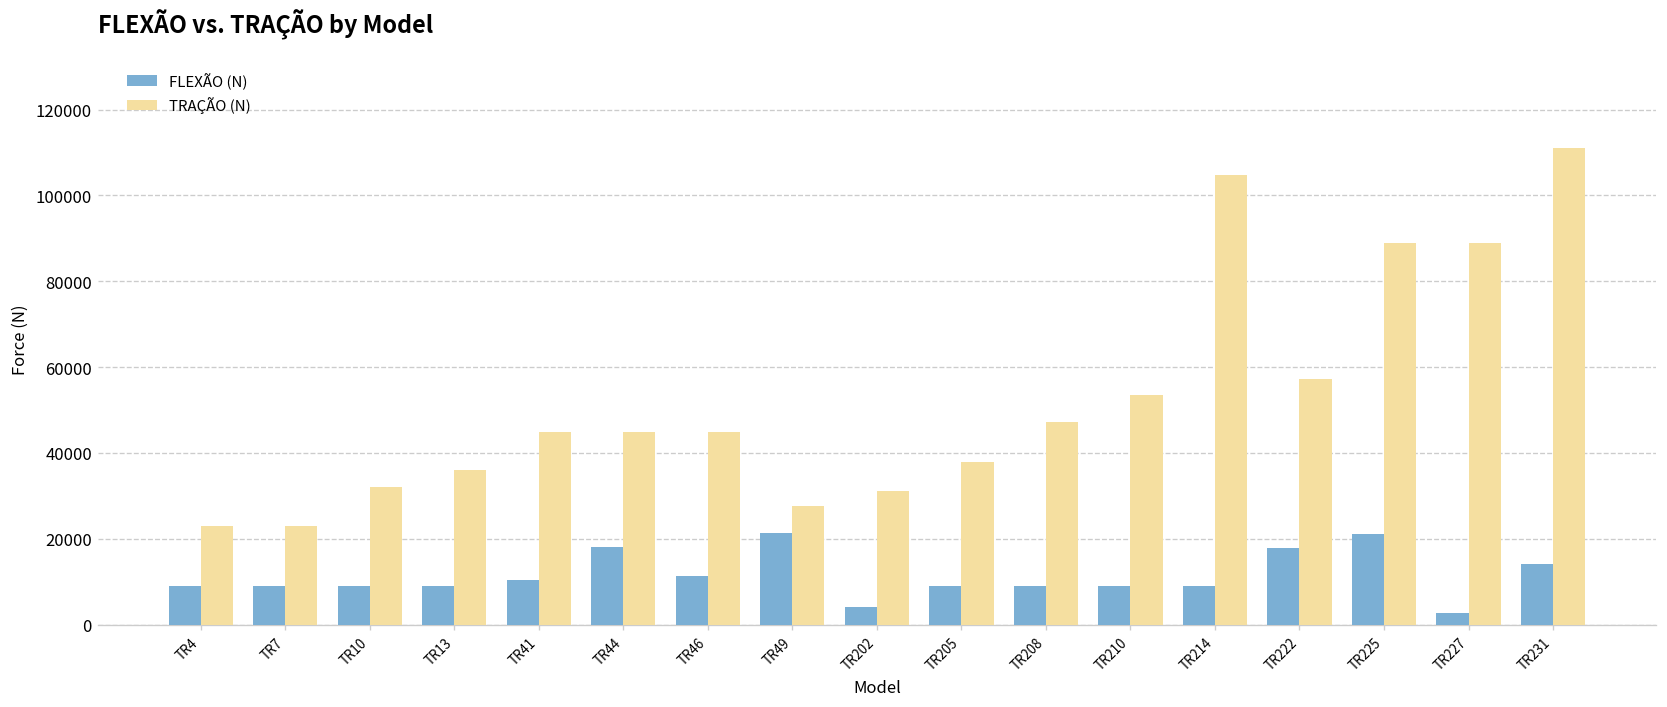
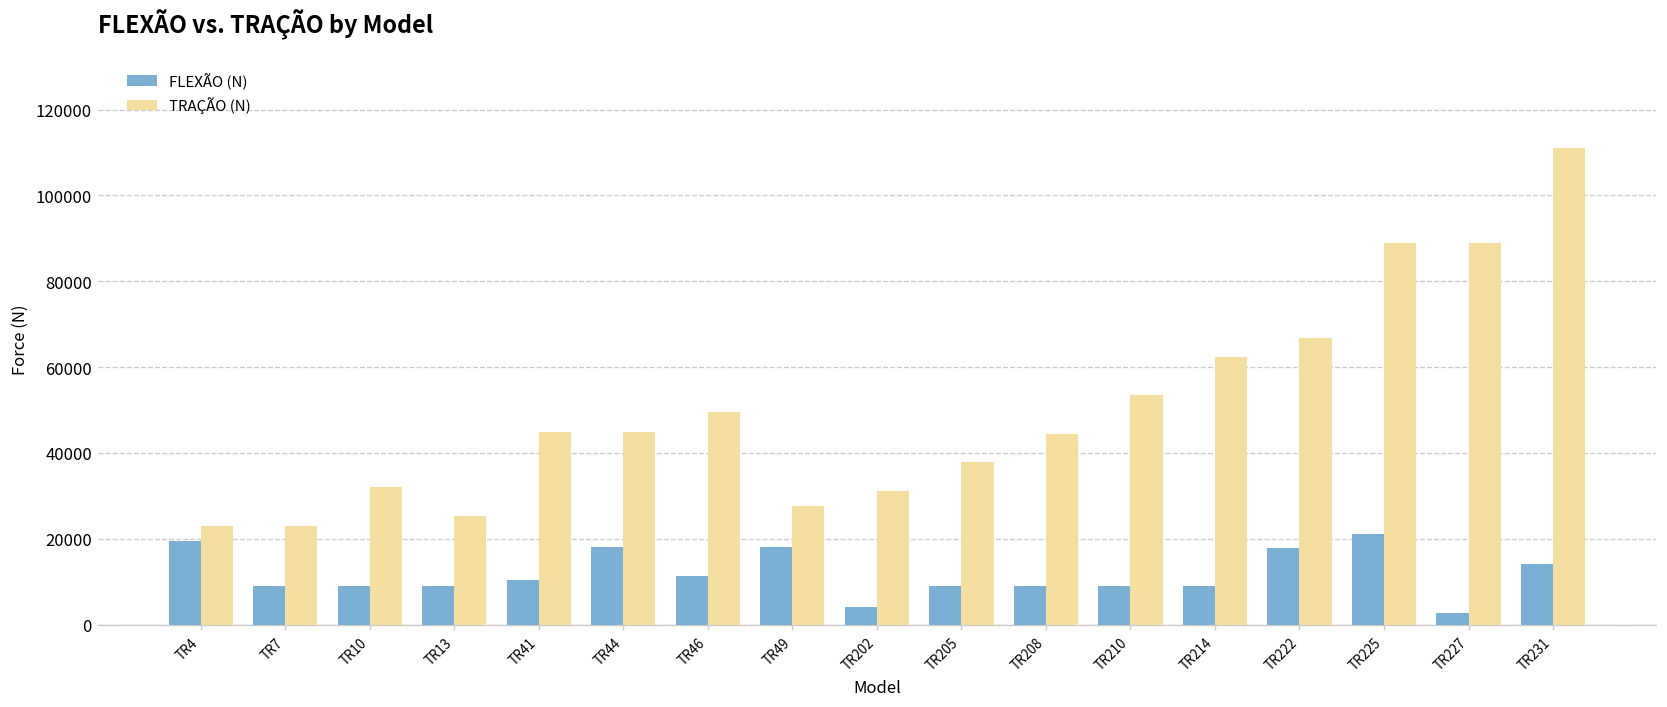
  {
    "FLEXÃO (N)": {
-     "TR4": 9000,
+     "TR4": 19000,
      "TR7": 9000,
      "TR10": 9000,
      "TR13": 9000,
      "TR41": 10000,
      "TR44": 18000,
      "TR46": 11000,
-     "TR49": 21000,
+     "TR49": 18000,
      "TR202": 4000,
      "TR205": 9000,
      "TR208": 9000,
      "TR210": 9000,
      "TR214": 9000,
      "TR222": 18000,
      "TR225": 21000,
      "TR227": 3000,
      "TR231": 14000
    },
    "TRAÇÃO (N)": {
      "TR4": 23000,
      "TR7": 23000,
      "TR10": 32000,
-     "TR13": 36000,
+     "TR13": 25000,
      "TR41": 45000,
      "TR44": 45000,
-     "TR46": 45000,
+     "TR46": 50000,
      "TR49": 28000,
      "TR202": 31000,
      "TR205": 38000,
-     "TR208": 47000,
+     "TR208": 45000,
      "TR210": 53000,
-     "TR214": 105000,
-     "TR222": 57000,
+     "TR214": 62000,
+     "TR222": 67000,
      "TR225": 89000,
      "TR227": 89000,
      "TR231": 111000
    }
  }
